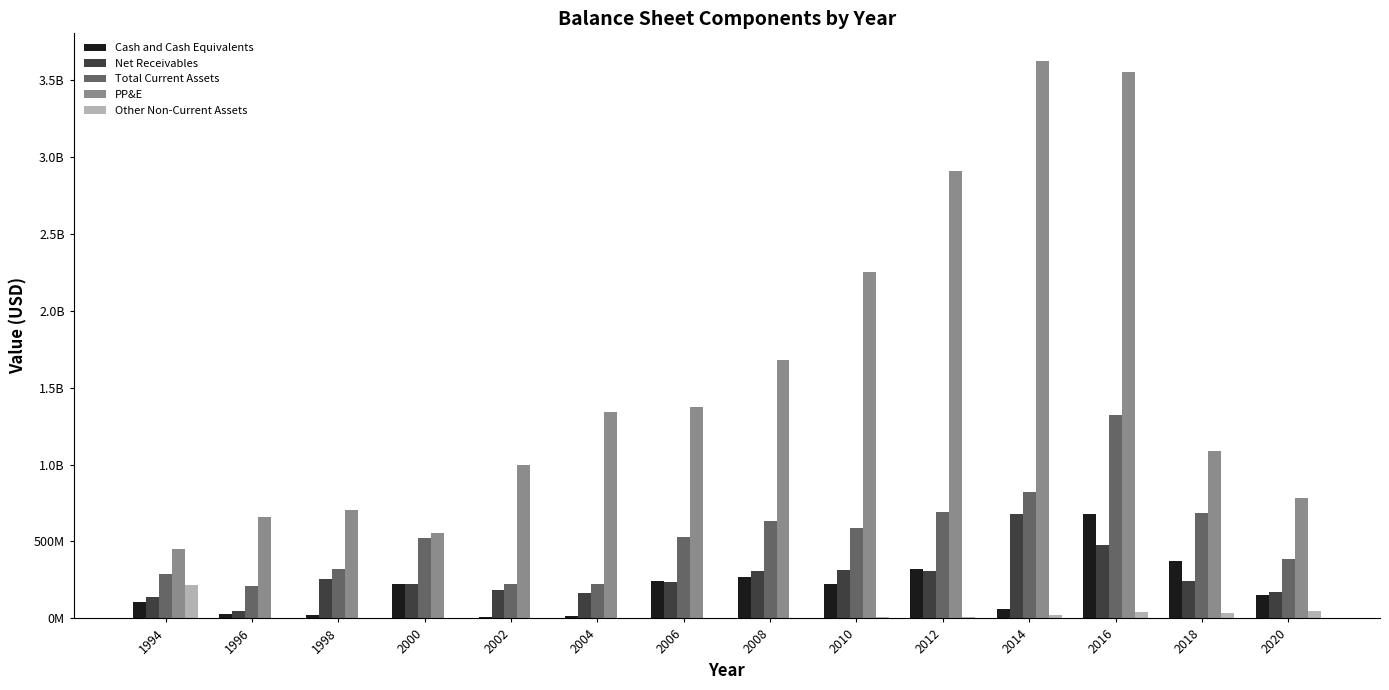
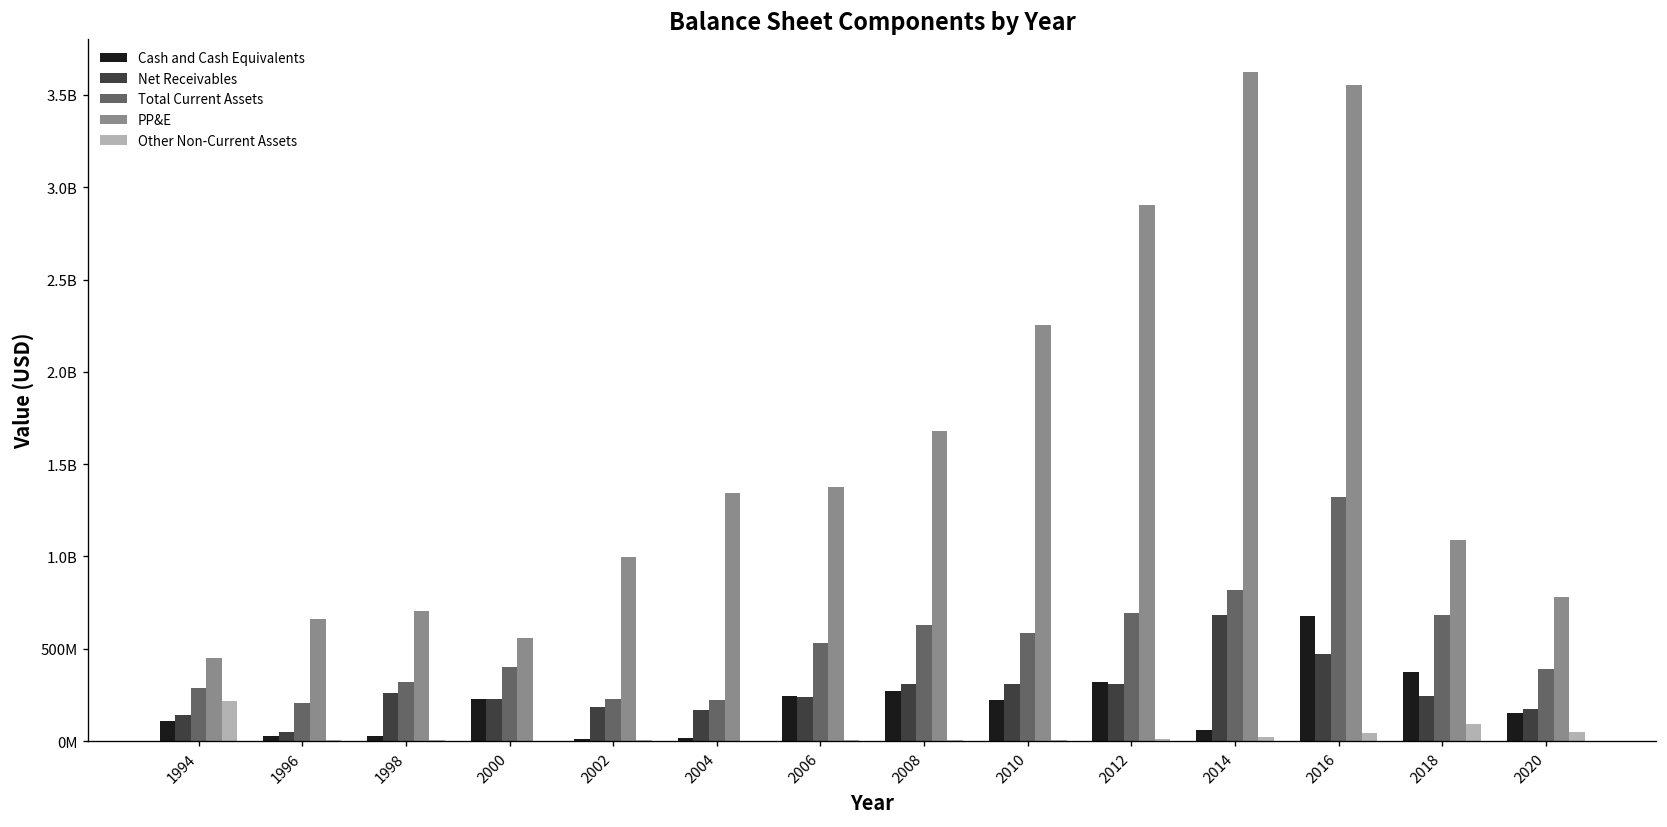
  {
    "Cash and Cash Equivalents": {
      "1994": 110000000,
      "1996": 30000000,
      "1998": 30000000,
      "2000": 230000000,
      "2004": 20000000,
      "2006": 250000000,
      "2008": 270000000,
      "2010": 220000000,
      "2012": 320000000,
      "2014": 60000000,
      "2016": 680000000,
      "2018": 370000000,
      "2020": 150000000
    },
    "Net Receivables": {
      "1994": 140000000,
      "1996": 50000000,
      "1998": 260000000,
      "2000": 230000000,
      "2002": 180000000,
      "2004": 170000000,
      "2006": 240000000,
      "2008": 310000000,
      "2010": 310000000,
      "2012": 310000000,
      "2014": 680000000,
      "2016": 470000000,
      "2018": 240000000,
      "2020": 170000000
    },
    "Total Current Assets": {
      "1994": 290000000,
      "1996": 210000000,
      "1998": 320000000,
-     "2000": 520000000,
+     "2000": 400000000,
      "2002": 230000000,
      "2004": 220000000,
      "2006": 530000000,
      "2008": 630000000,
      "2010": 590000000,
      "2012": 690000000,
      "2014": 820000000,
      "2016": 1320000000,
      "2018": 680000000,
      "2020": 390000000
    },
    "PP&E": {
      "1994": 450000000,
      "1996": 660000000,
      "1998": 710000000,
      "2000": 560000000,
      "2002": 1000000000,
      "2004": 1340000000,
      "2006": 1370000000,
      "2008": 1680000000,
      "2010": 2250000000,
      "2012": 2910000000,
      "2014": 3620000000,
      "2016": 3550000000,
      "2018": 1090000000,
      "2020": 780000000
    },
    "Other Non-Current Assets": {
      "1994": 220000000,
      "2014": 20000000,
      "2016": 40000000,
-     "2018": 40000000,
+     "2018": 90000000,
      "2020": 50000000
    }
  }
